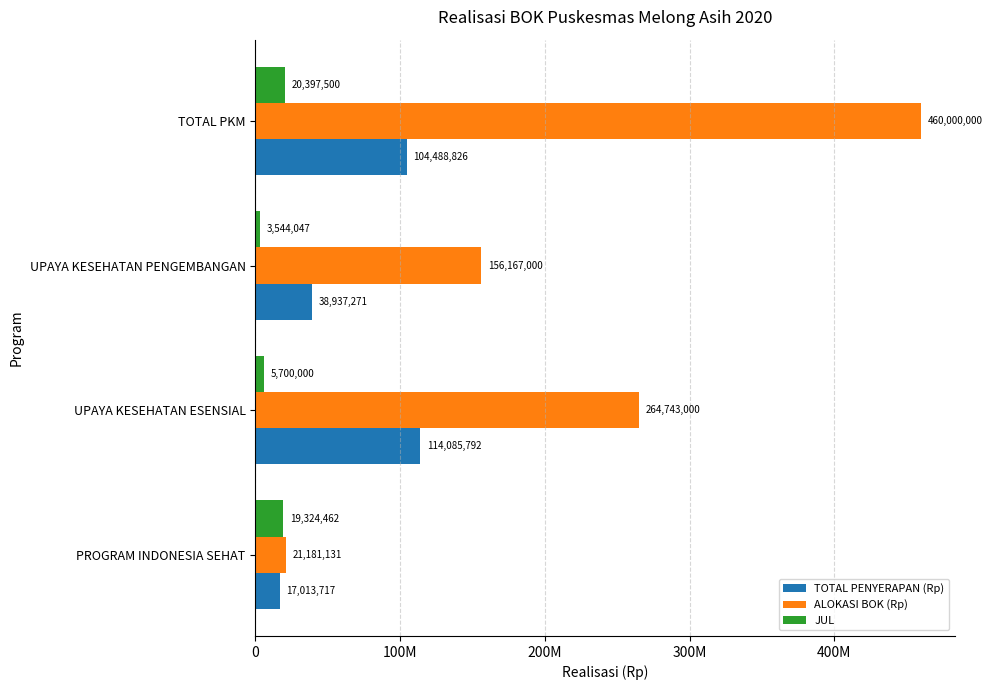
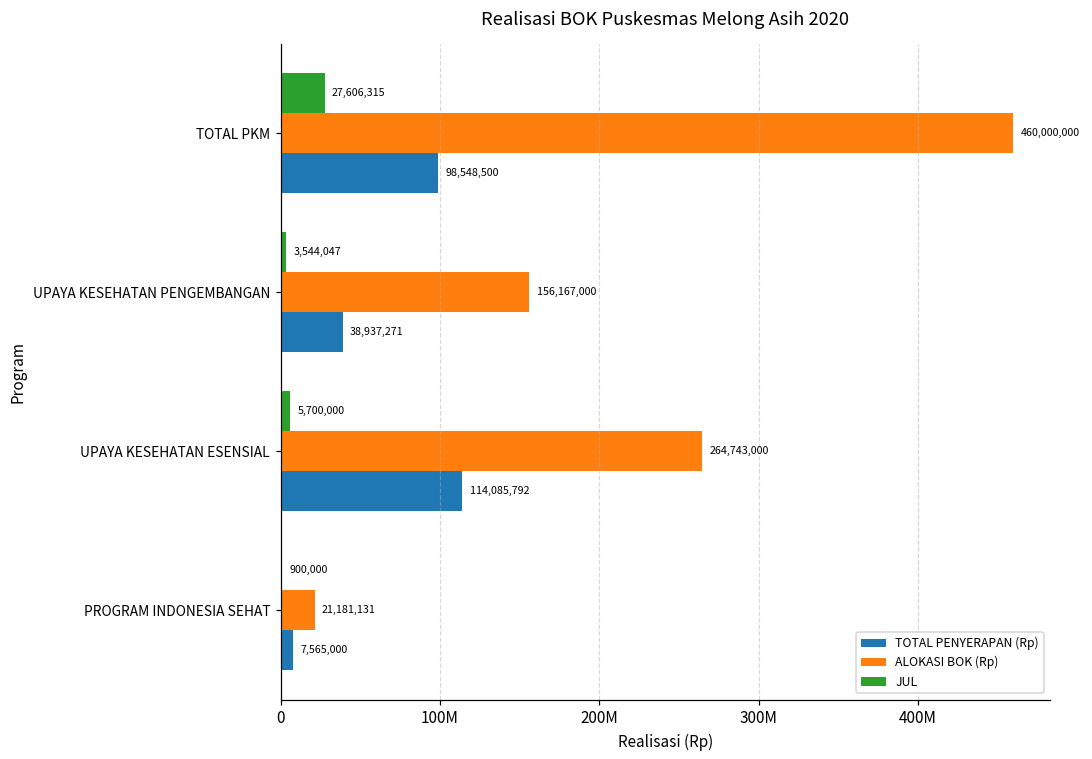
  {
    "TOTAL PENYERAPAN (Rp)": {
-     "TOTAL PKM": "104,488,826",
+     "TOTAL PKM": "98,548,500",
      "UPAYA KESEHATAN PENGEMBANGAN": "38,937,271",
      "UPAYA KESEHATAN ESENSIAL": "114,085,792",
-     "PROGRAM INDONESIA SEHAT": "17,013,717"
+     "PROGRAM INDONESIA SEHAT": "7,565,000"
    },
    "ALOKASI BOK (Rp)": {
      "TOTAL PKM": "460,000,000",
      "UPAYA KESEHATAN PENGEMBANGAN": "156,167,000",
      "UPAYA KESEHATAN ESENSIAL": "264,743,000",
      "PROGRAM INDONESIA SEHAT": "21,181,131"
    },
    "JUL": {
-     "TOTAL PKM": "20,397,500",
+     "TOTAL PKM": "27,606,315",
      "UPAYA KESEHATAN PENGEMBANGAN": "3,544,047",
      "UPAYA KESEHATAN ESENSIAL": "5,700,000",
-     "PROGRAM INDONESIA SEHAT": "19,324,462"
+     "PROGRAM INDONESIA SEHAT": "900,000"
    }
  }
